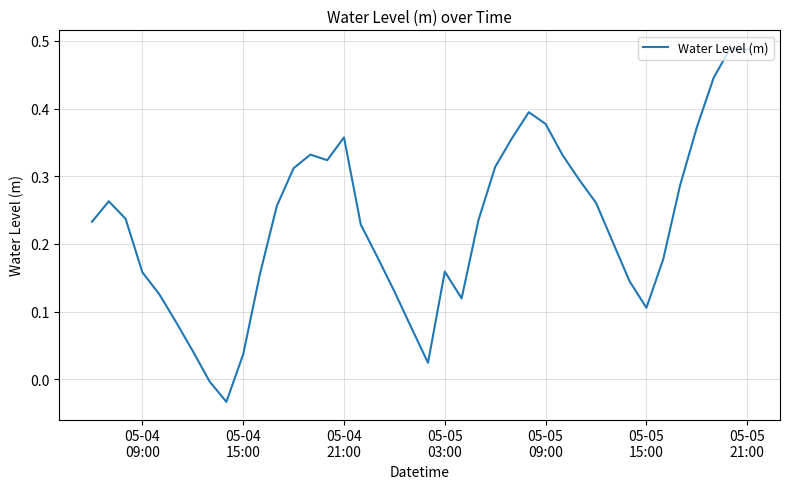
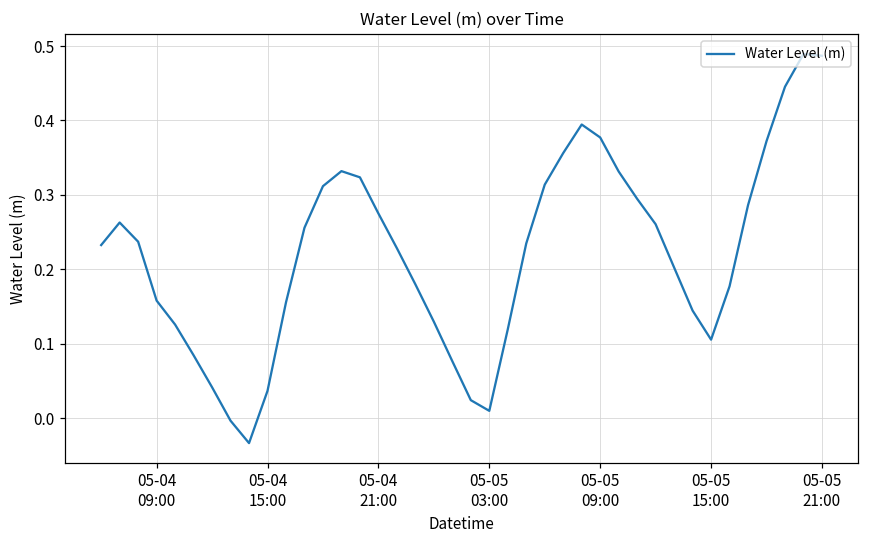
  {
    "05-04 09:00": 0.16,
    "05-04 15:00": 0.04,
-   "05-04 21:00": 0.36,
-   "05-05 03:00": 0.16,
+   "05-04 21:00": 0.28,
+   "05-05 03:00": 0.01,
    "05-05 09:00": 0.38,
    "05-05 15:00": 0.11
  }
